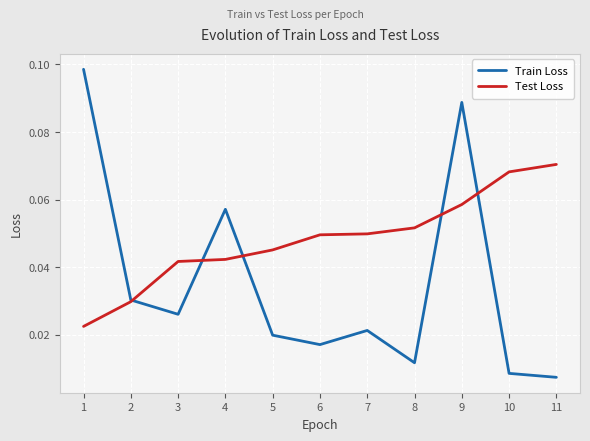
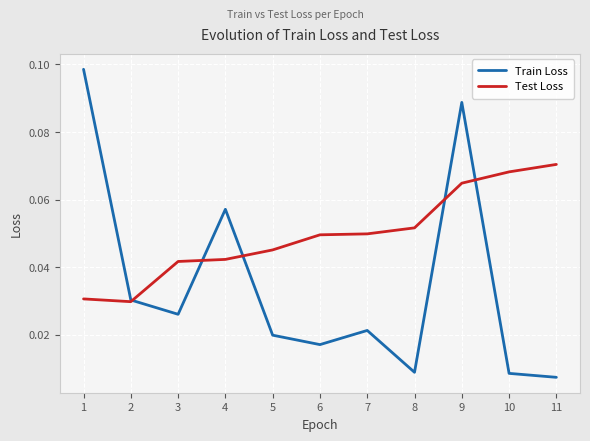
  {
    "Train Loss": {
      "1": 0.099,
      "3": 0.026,
      "4": 0.057,
      "5": 0.020,
      "6": 0.017,
      "7": 0.021,
-     "8": 0.012,
+     "8": 0.009,
      "9": 0.089,
      "10": 0.009,
      "11": 0.007
    },
    "Test Loss": {
-     "1": 0.023,
+     "1": 0.031,
      "3": 0.042,
      "4": 0.042,
      "5": 0.045,
      "6": 0.050,
      "7": 0.050,
      "8": 0.052,
-     "9": 0.059,
+     "9": 0.065,
      "10": 0.068,
      "11": 0.070
    }
  }
